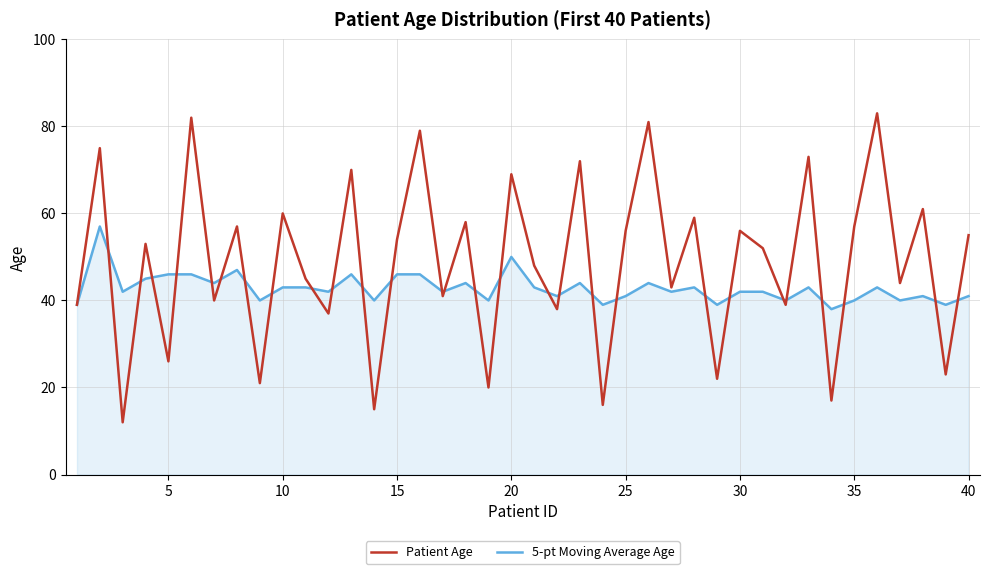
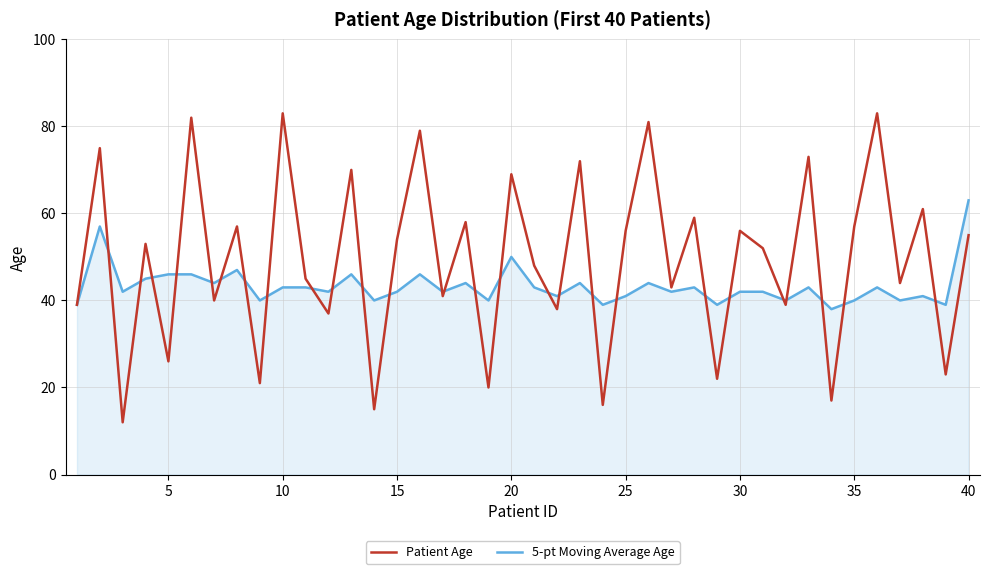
  {
    "Patient Age": {
      "5": 26,
-     "10": 60,
+     "10": 83,
      "15": 54,
      "20": 69,
      "25": 56,
      "30": 56,
      "35": 57,
      "40": 55
    },
    "5-pt Moving Average Age": {
      "5": 46,
      "10": 43,
-     "15": 46,
+     "15": 42,
      "20": 50,
      "25": 41,
      "30": 42,
      "35": 40,
-     "40": 41
+     "40": 63
    }
  }
